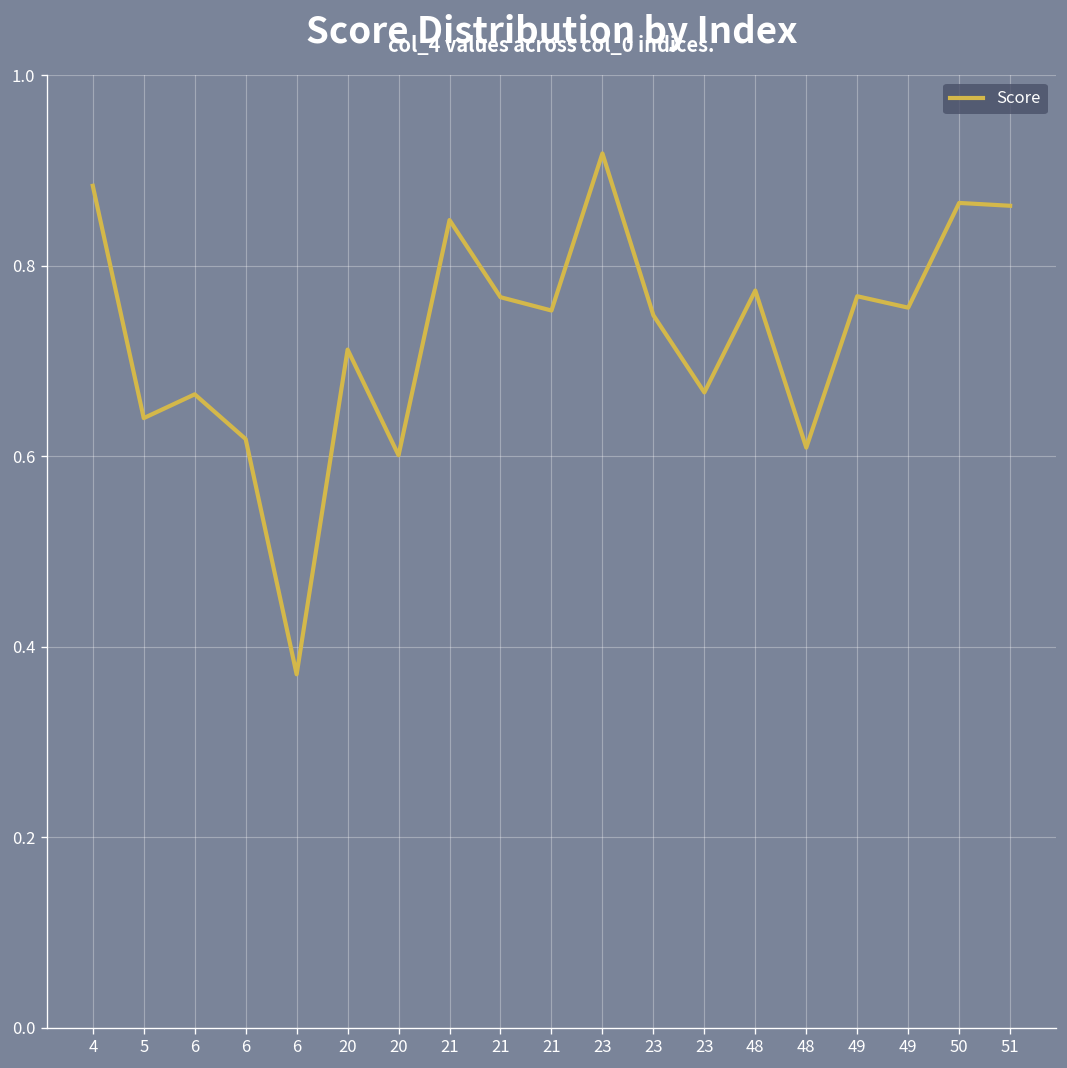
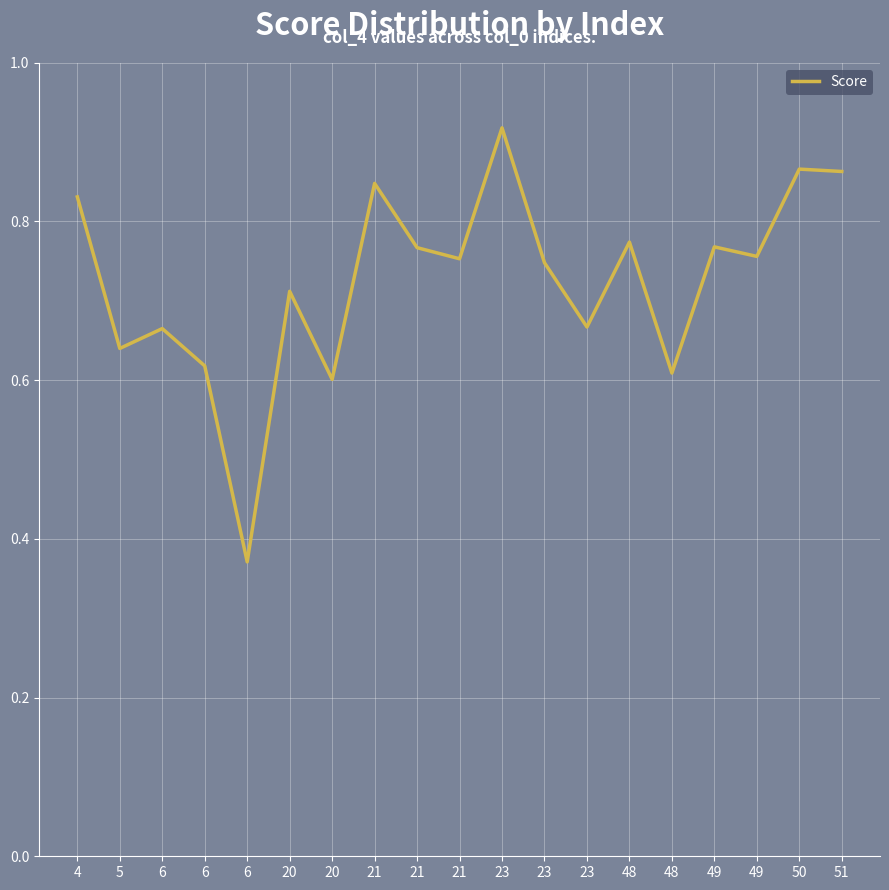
  {
-   "4": 0.88,
+   "4": 0.83,
    "5": 0.64,
    "50": 0.87,
    "51": 0.86
  }
